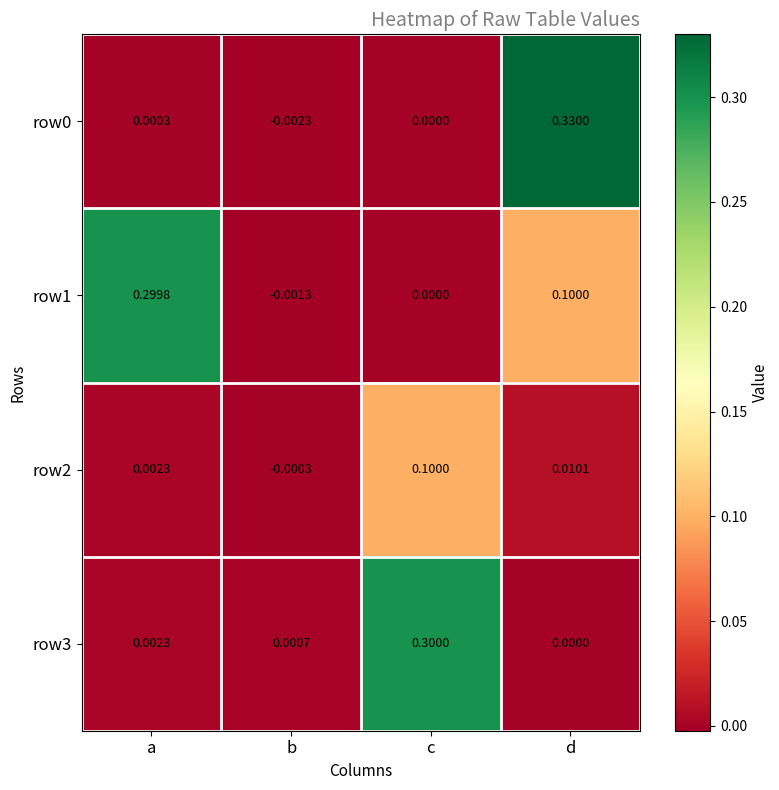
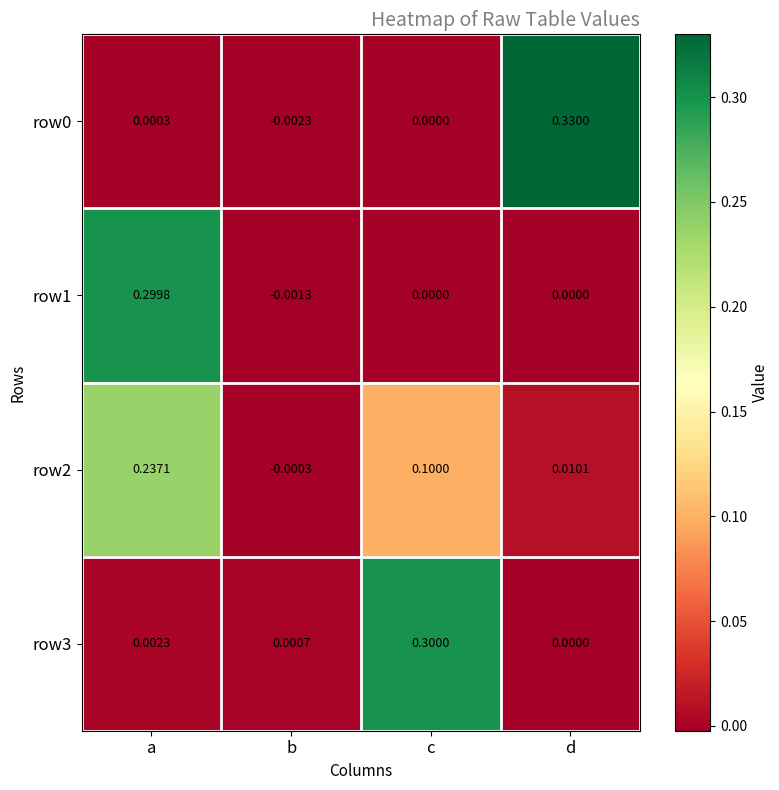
  {
    "row0": {
      "a": 0.0003,
      "b": -0.0023,
      "c": 0.0000,
      "d": 0.3300
    },
    "row1": {
      "a": 0.2998,
      "b": -0.0013,
      "c": 0.0000,
-     "d": 0.1000
+     "d": 0.0000
    },
    "row2": {
-     "a": 0.0023,
+     "a": 0.2371,
      "b": -0.0003,
      "c": 0.1000,
      "d": 0.0101
    },
    "row3": {
      "a": 0.0023,
      "b": 0.0007,
      "c": 0.3000,
      "d": 0.0000
    }
  }
